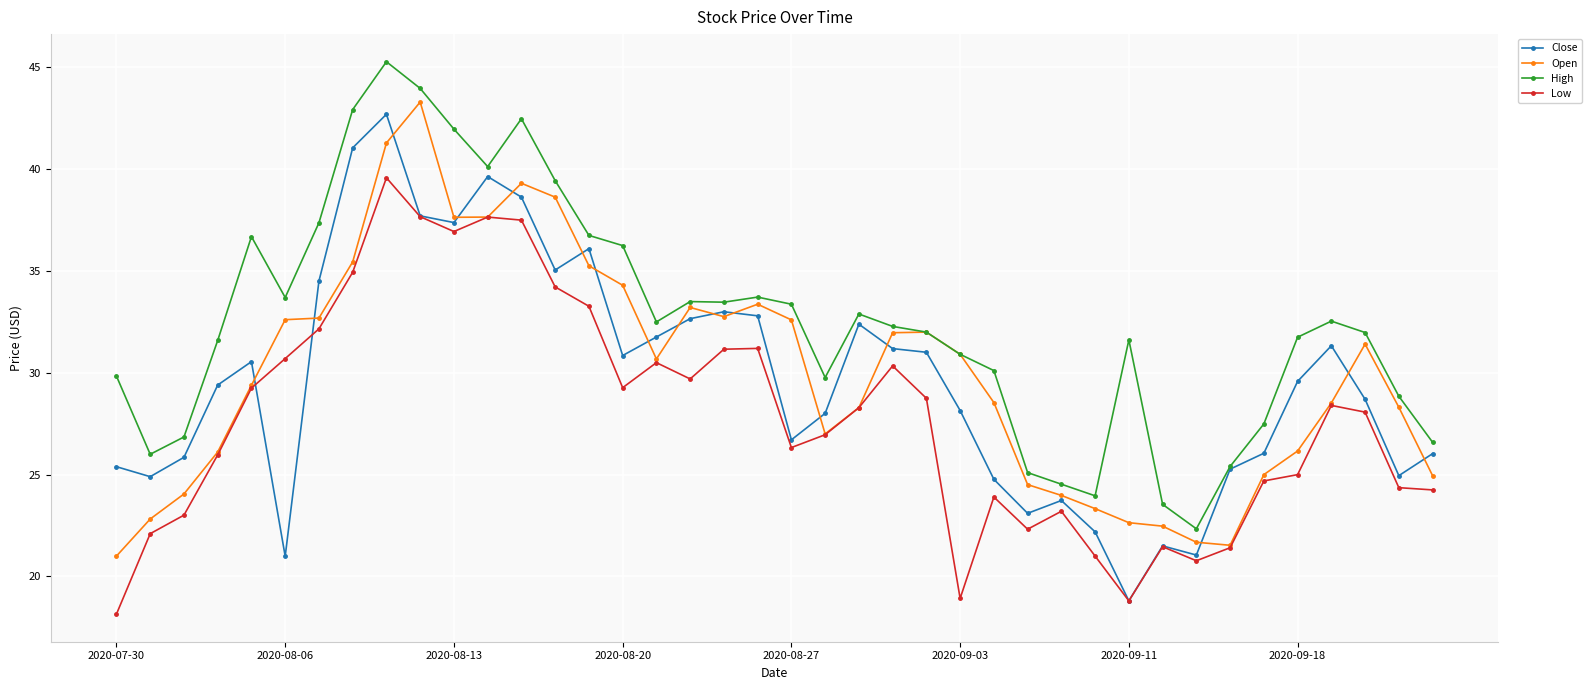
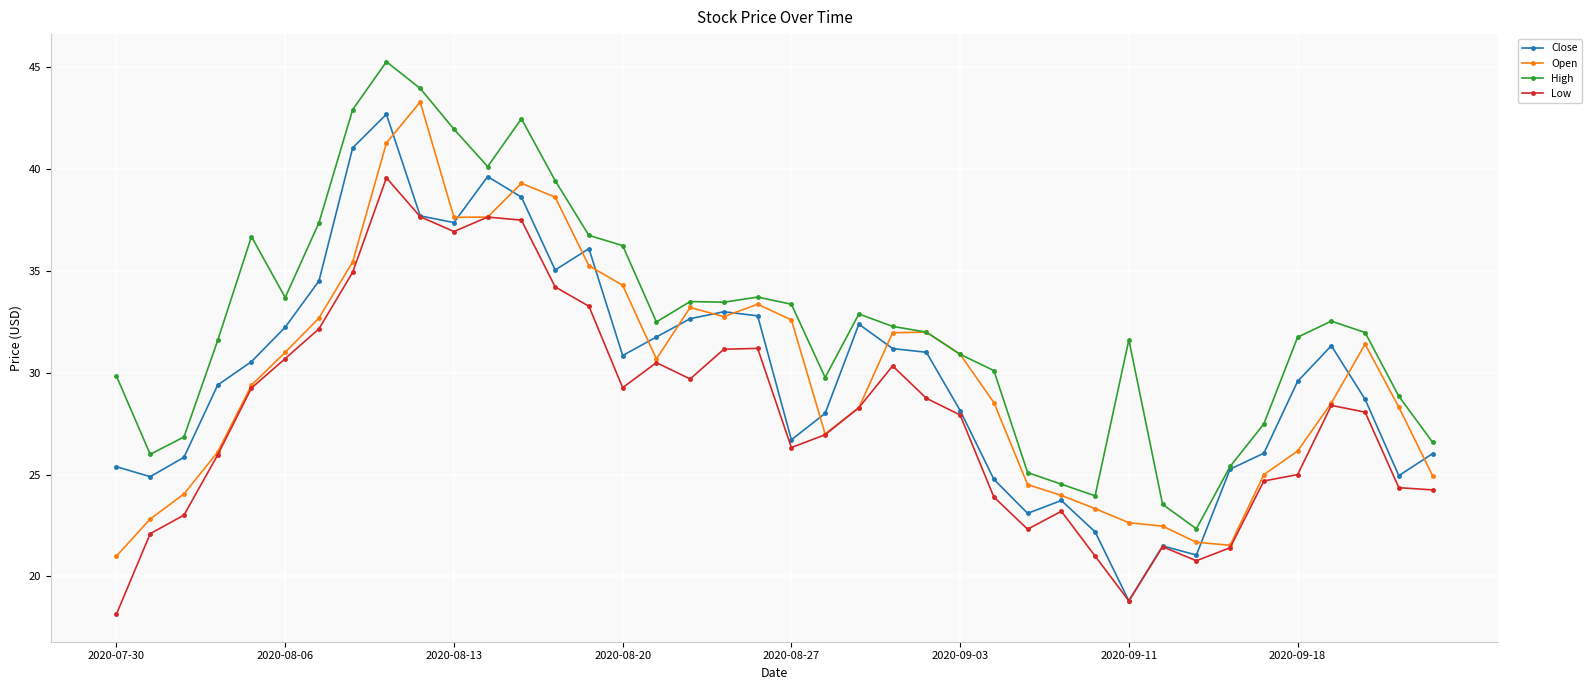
  {
    "Close": {
      "2020-07-30": 25.4,
-     "2020-08-06": 21.0,
+     "2020-08-06": 32.2,
      "2020-08-13": 37.4,
      "2020-08-20": 30.9,
      "2020-08-27": 26.7,
      "2020-09-03": 28.2,
      "2020-09-18": 29.6
    },
    "Open": {
      "2020-07-30": 21.0,
-     "2020-08-06": 32.6,
+     "2020-08-06": 31.0,
      "2020-08-13": 37.6,
      "2020-08-20": 34.3,
      "2020-08-27": 32.6,
      "2020-09-11": 22.6,
      "2020-09-18": 26.2
    },
    "High": {
      "2020-07-30": 29.8,
      "2020-08-06": 33.7,
      "2020-08-13": 42.0,
      "2020-08-20": 36.3,
      "2020-08-27": 33.4,
      "2020-09-11": 31.6,
      "2020-09-18": 31.8
    },
    "Low": {
      "2020-07-30": 18.2,
      "2020-08-06": 30.7,
      "2020-08-13": 36.9,
      "2020-08-20": 29.3,
      "2020-08-27": 26.3,
-     "2020-09-03": 18.9,
+     "2020-09-03": 27.9,
      "2020-09-18": 25.0
    }
  }
